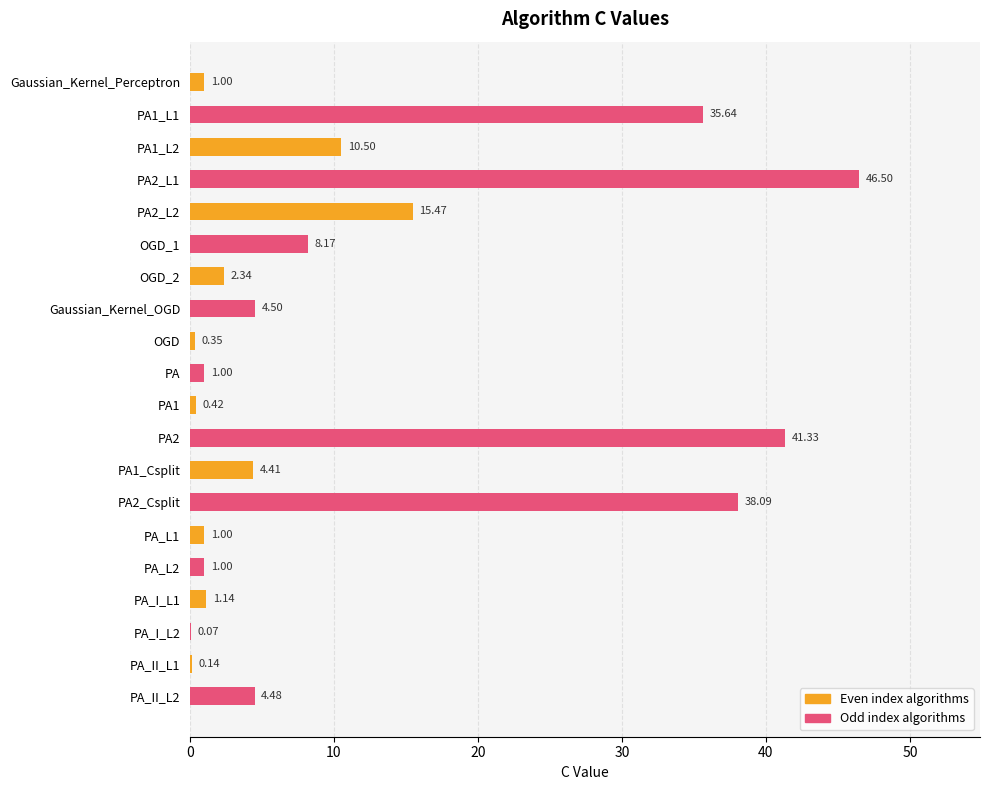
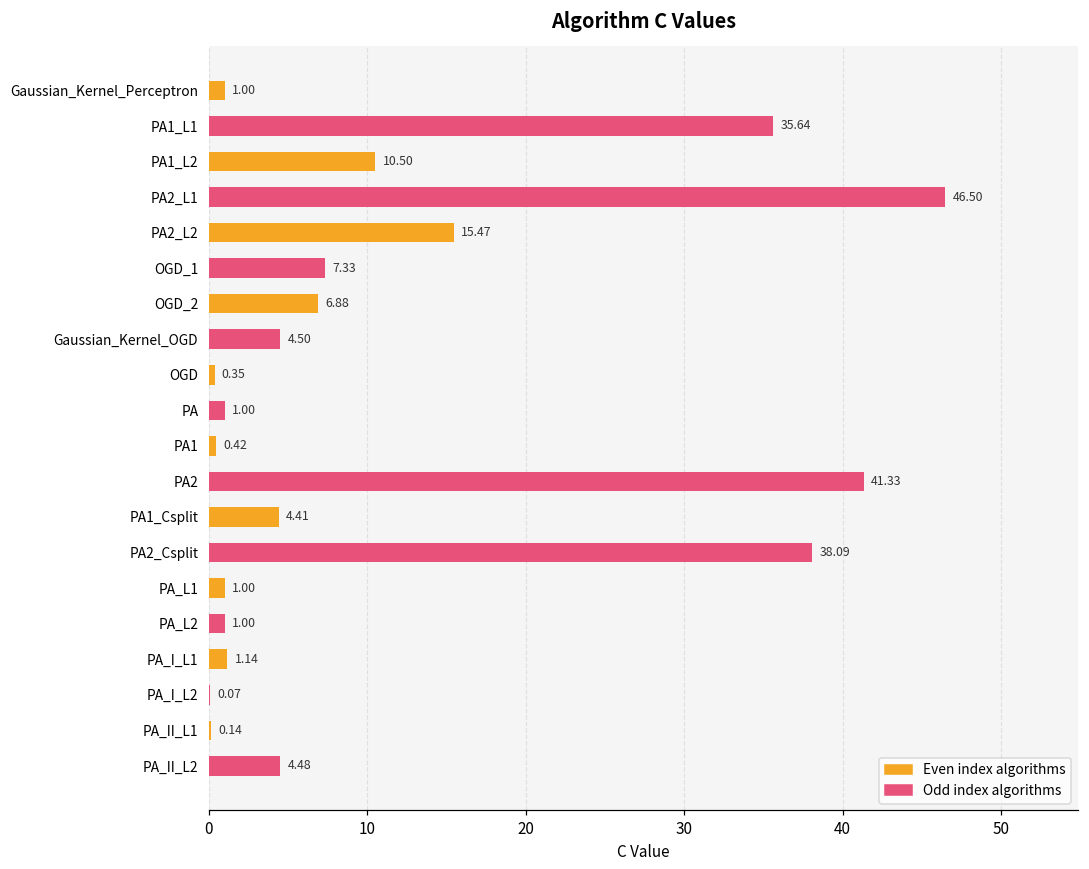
  {
    "Gaussian_Kernel_Perceptron": 1.00,
    "PA1_L1": 35.64,
    "PA1_L2": 10.50,
    "PA2_L1": 46.50,
    "PA2_L2": 15.47,
-   "OGD_1": 8.17,
-   "OGD_2": 2.34,
+   "OGD_1": 7.33,
+   "OGD_2": 6.88,
    "Gaussian_Kernel_OGD": 4.50,
    "OGD": 0.35,
    "PA": 1.00,
    "PA1": 0.42,
    "PA2": 41.33,
    "PA1_Csplit": 4.41,
    "PA2_Csplit": 38.09,
    "PA_L1": 1.00,
    "PA_L2": 1.00,
    "PA_I_L1": 1.14,
    "PA_I_L2": 0.07,
    "PA_II_L1": 0.14,
    "PA_II_L2": 4.48
  }
